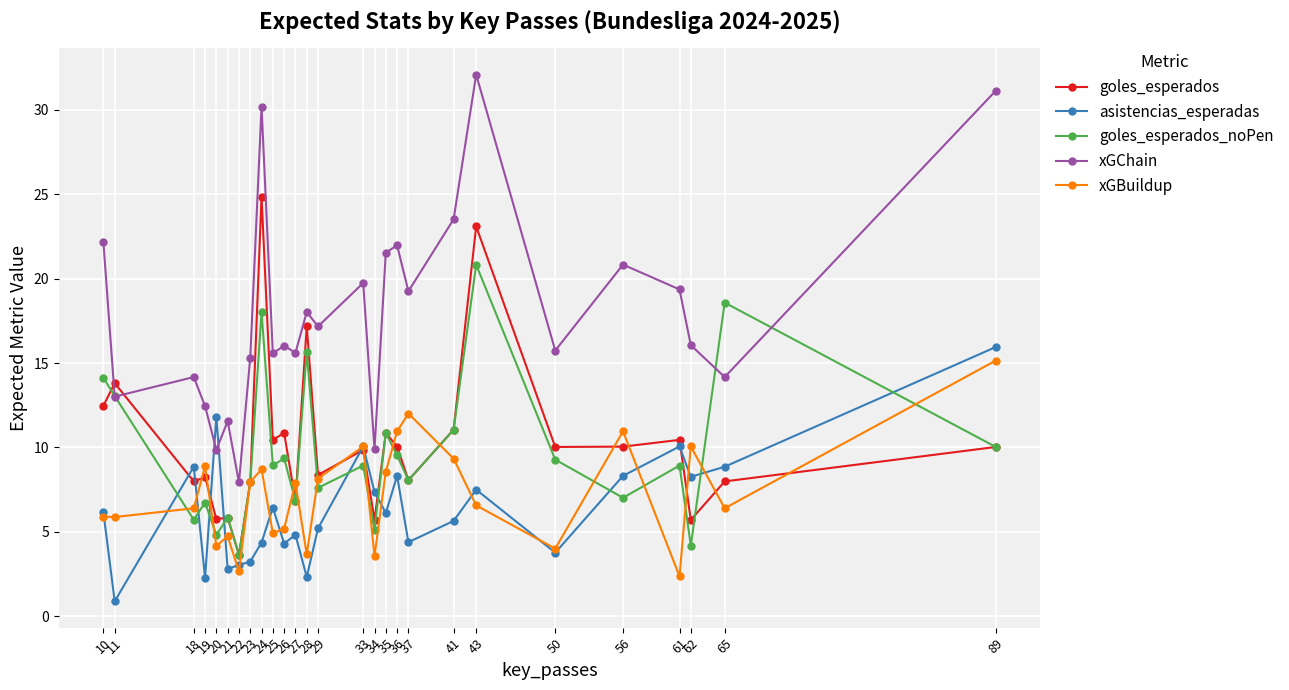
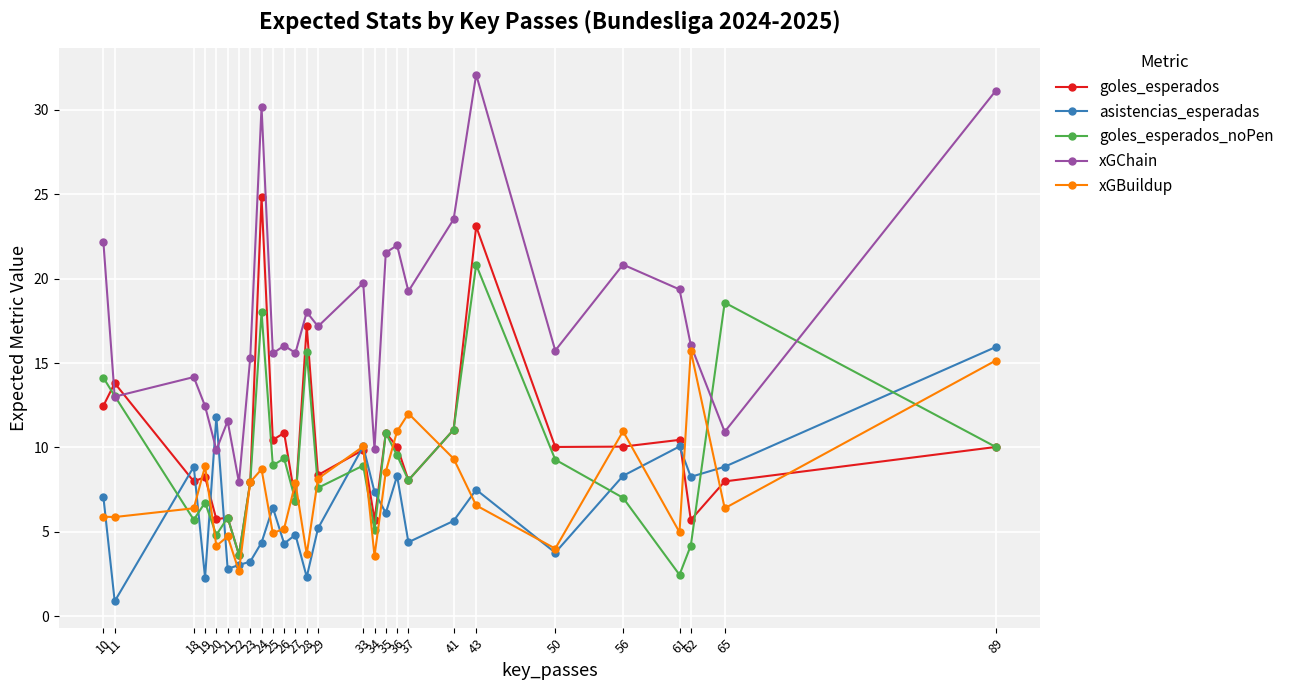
  {
    "goles_esperados": {
      "10": 12.5,
      "11": 13.8,
      "18": 8.0,
      "19": 8.3,
      "20": 5.8,
      "24": 24.8,
      "25": 10.5,
      "26": 10.9,
      "28": 17.2,
      "29": 8.4,
      "33": 9.9,
      "34": 5.7,
      "36": 10.1,
      "43": 23.1,
      "50": 10.0,
      "56": 10.1,
      "61": 10.5,
      "62": 5.7,
      "65": 8.0
    },
    "asistencias_esperadas": {
-     "10": 6.2,
+     "10": 7.1,
      "11": 0.9,
      "18": 8.9,
      "19": 2.3,
      "20": 11.8,
      "21": 2.8,
      "22": 3.0,
      "23": 3.2,
      "24": 4.4,
      "25": 6.4,
      "26": 4.3,
      "27": 4.8,
      "28": 2.3,
      "29": 5.2,
      "34": 7.4,
      "35": 6.1,
      "36": 8.3,
      "37": 4.4,
      "41": 5.7,
      "43": 7.5,
      "50": 3.8,
      "56": 8.3,
      "61": 10.1,
      "62": 8.3,
      "65": 8.9,
      "89": 16.0
    },
    "goles_esperados_noPen": {
      "10": 14.1,
      "18": 5.7,
      "19": 6.7,
      "20": 4.8,
      "24": 18.0,
      "25": 8.9,
      "26": 9.4,
      "28": 15.7,
      "29": 7.6,
      "33": 8.9,
      "34": 5.1,
      "36": 9.5,
      "43": 20.8,
      "50": 9.3,
      "56": 7.0,
-     "61": 8.9,
+     "61": 2.5,
      "62": 4.2,
      "65": 18.6
    },
    "xGChain": {
      "10": 22.2,
      "18": 14.2,
      "19": 12.5,
      "20": 9.9,
      "21": 11.6,
      "22": 7.9,
      "23": 15.3,
      "24": 30.2,
      "25": 15.6,
      "26": 16.0,
      "27": 15.6,
      "28": 18.0,
      "29": 17.2,
      "33": 19.7,
      "34": 9.9,
      "35": 21.5,
      "36": 22.0,
      "37": 19.3,
      "41": 23.5,
      "43": 32.1,
      "50": 15.7,
      "56": 20.8,
      "61": 19.4,
      "62": 16.1,
-     "65": 14.2,
+     "65": 10.9,
      "89": 31.1
    },
    "xGBuildup": {
      "10": 5.9,
      "11": 5.9,
      "18": 6.4,
      "19": 8.9,
      "20": 4.2,
      "21": 4.7,
      "22": 2.7,
      "24": 8.7,
      "25": 4.9,
      "26": 5.2,
      "27": 7.9,
      "28": 3.7,
      "29": 8.2,
      "34": 3.6,
      "35": 8.6,
      "36": 11.0,
      "37": 12.0,
      "41": 9.3,
      "43": 6.6,
      "50": 4.0,
      "56": 11.0,
-     "61": 2.4,
-     "62": 10.1,
+     "61": 5.0,
+     "62": 15.7,
      "65": 6.4,
      "89": 15.2
    }
  }
